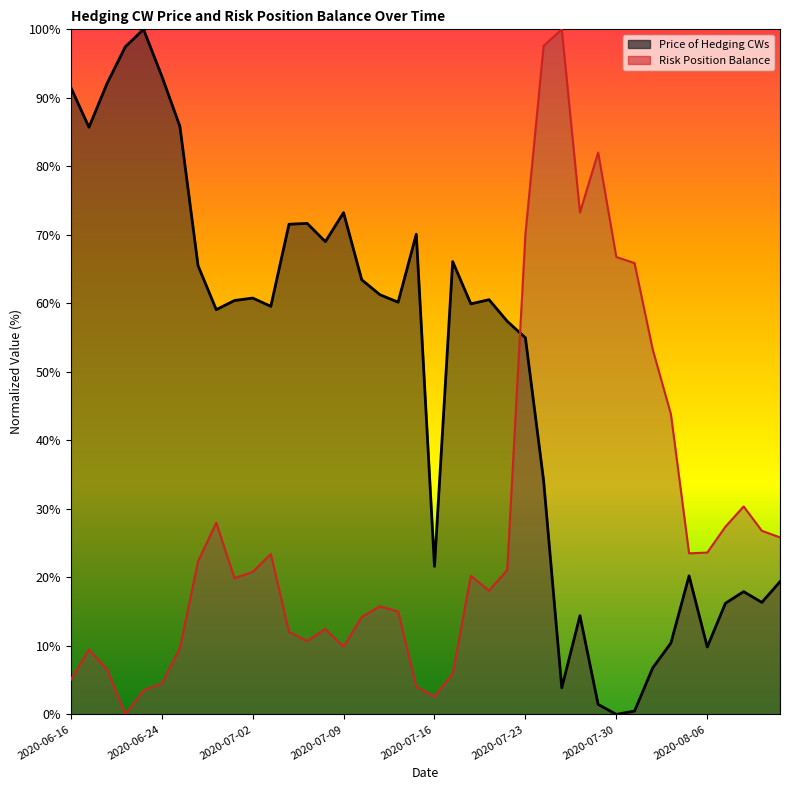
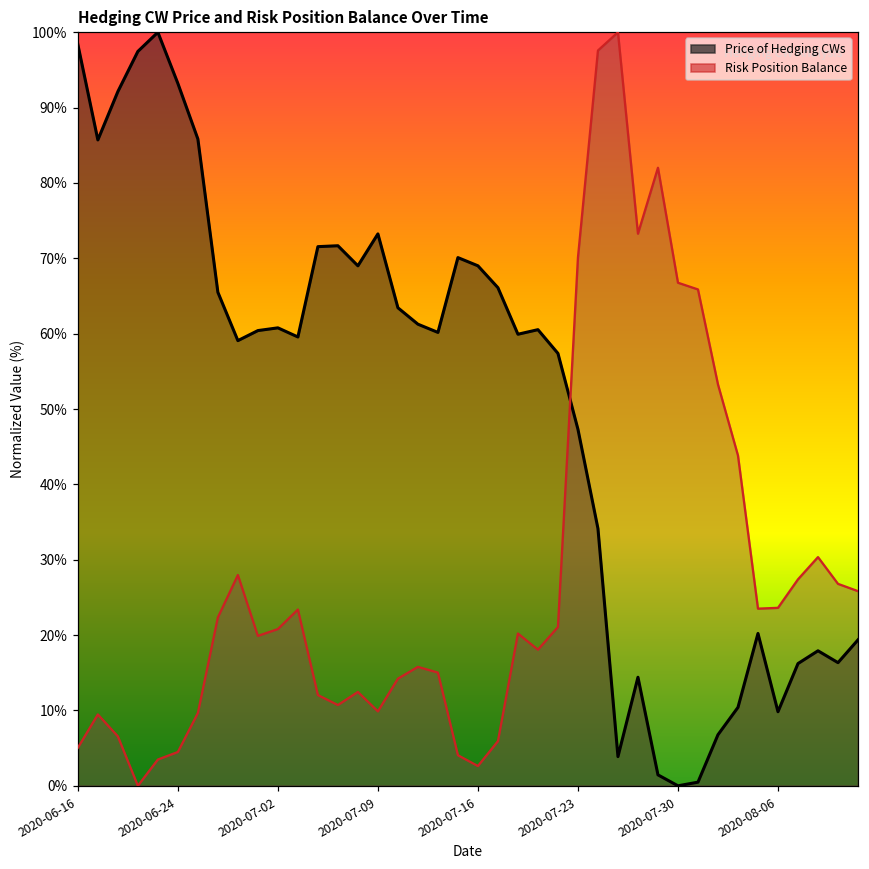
  {
    "Price of Hedging CWs": {
-     "2020-06-16": "92%",
+     "2020-06-16": "98%",
      "2020-06-24": "93%",
      "2020-07-02": "61%",
      "2020-07-09": "73%",
-     "2020-07-16": "22%",
-     "2020-07-23": "55%",
+     "2020-07-16": "69%",
+     "2020-07-23": "47%",
      "2020-07-30": "0%",
      "2020-08-06": "10%"
    }
  }
